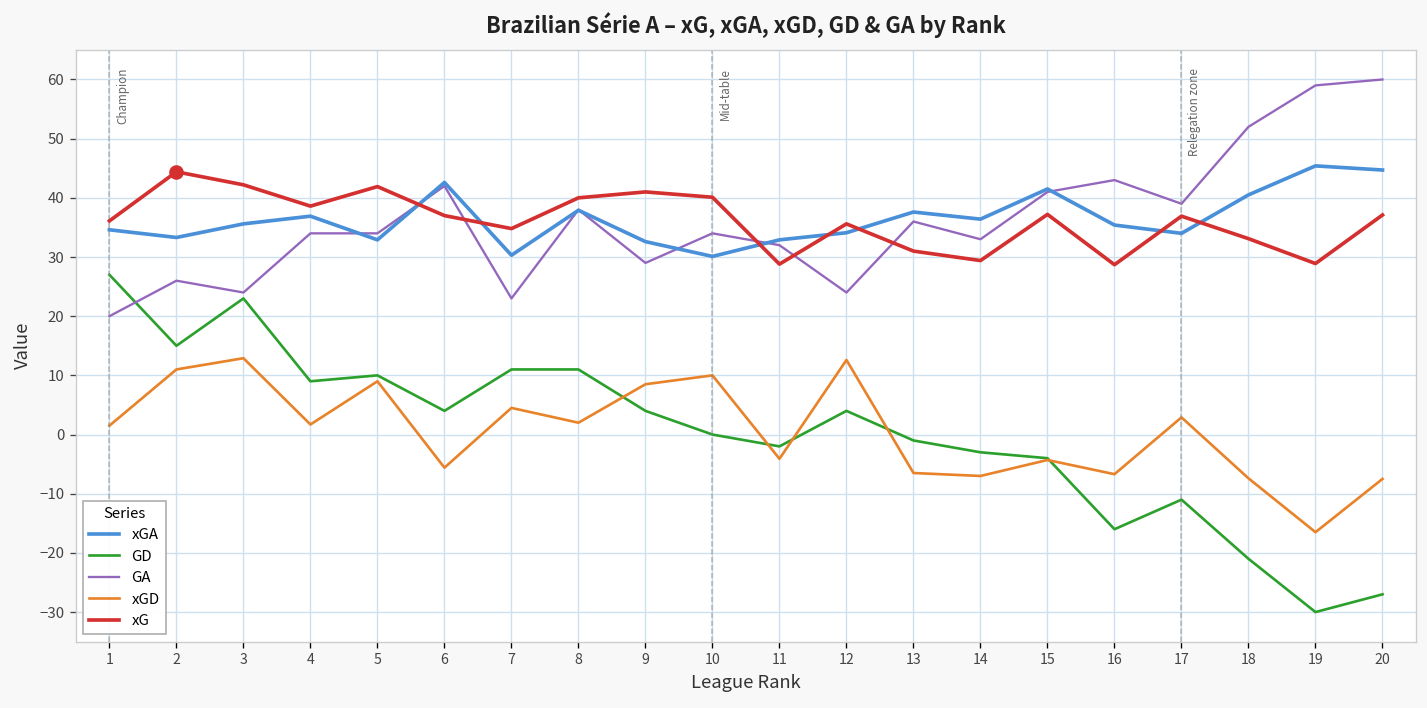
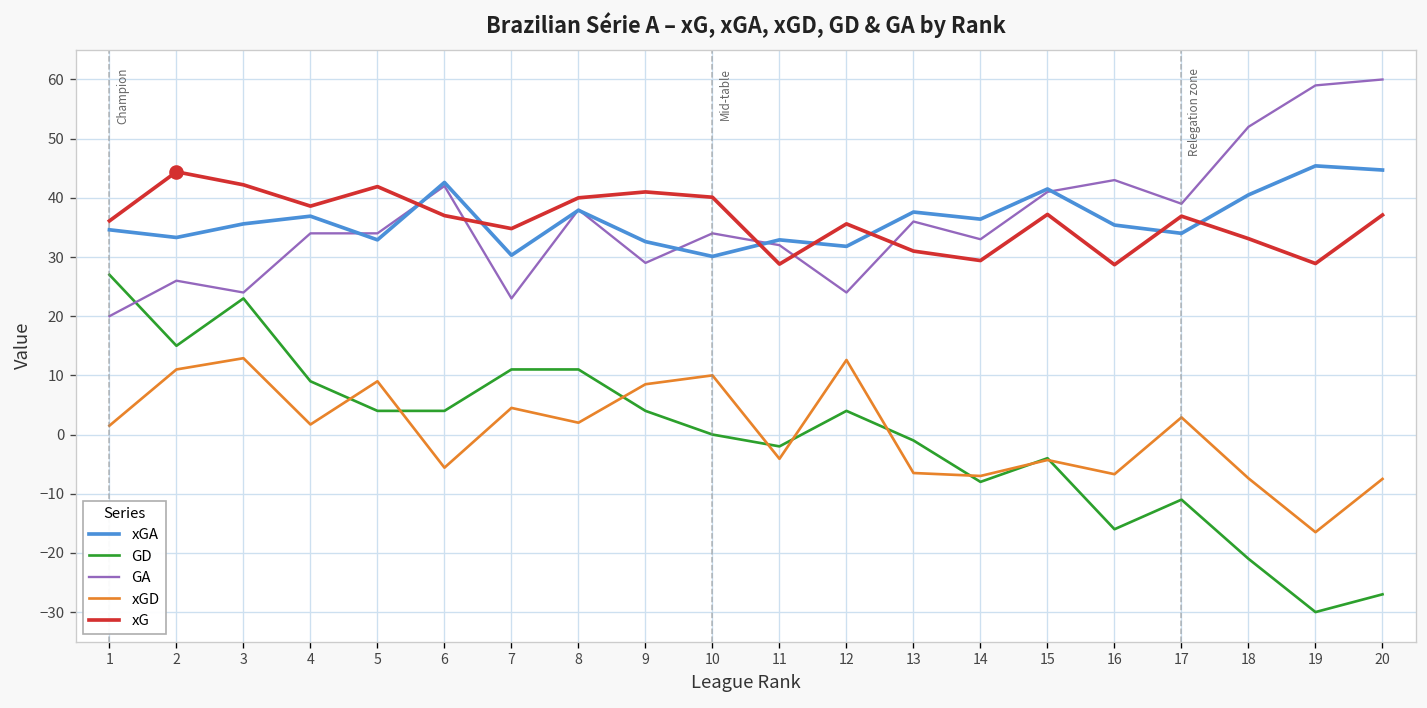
  {
    "xGA": {
      "1": 35,
      "2": 33,
      "3": 36,
      "4": 37,
      "5": 33,
      "6": 43,
      "7": 30,
      "9": 33,
      "10": 30,
      "11": 33,
-     "12": 34,
+     "12": 32,
      "13": 38,
      "14": 36,
      "16": 35,
      "17": 34,
      "18": 41,
      "19": 45,
      "20": 45
    },
    "GD": {
      "1": 27,
      "2": 15,
      "3": 23,
      "4": 9,
-     "5": 10,
+     "5": 4,
      "6": 4,
      "7": 11,
      "8": 11,
      "9": 4,
      "10": 0,
      "11": -2,
      "12": 4,
      "13": -1,
-     "14": -3,
+     "14": -8,
      "16": -16,
      "17": -11,
      "18": -21,
      "19": -30,
      "20": -27
    },
    "GA": {
      "1": 20,
      "2": 26,
      "3": 24,
      "4": 34,
      "5": 34,
      "6": 42,
      "7": 23,
      "9": 29,
      "10": 34,
      "11": 32,
      "12": 24,
      "13": 36,
      "14": 33,
      "16": 43,
      "17": 39,
      "18": 52,
      "19": 59,
      "20": 60
    },
    "xGD": {
      "1": 2,
      "2": 11,
      "3": 13,
      "4": 2,
      "5": 9,
      "6": -6,
      "7": 5,
      "8": 2,
      "9": 9,
      "10": 10,
      "11": -4,
      "12": 13,
      "13": -7,
      "14": -7,
      "16": -7,
      "17": 3,
      "18": -7,
      "19": -17,
      "20": -8
    }
  }
